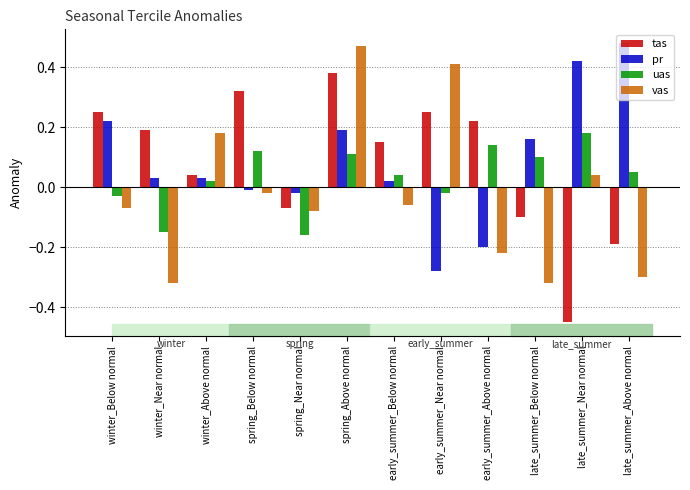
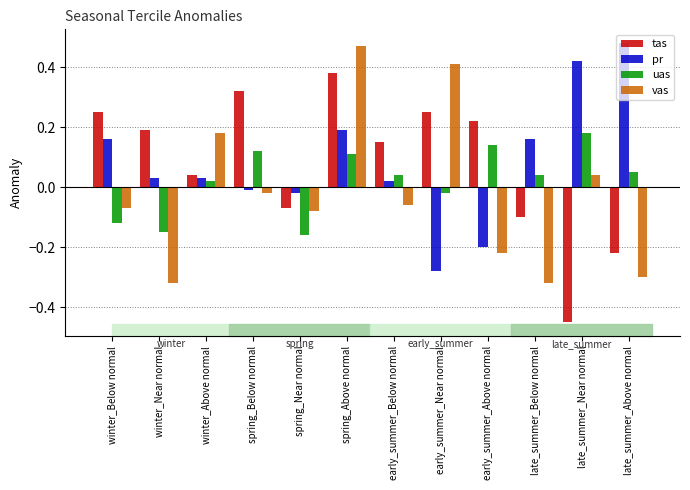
  {
    "tas": {
      "winter_Below normal": 0.25,
      "winter_Near normal": 0.19,
      "winter_Above normal": 0.04,
      "spring_Below normal": 0.32,
      "spring_Near normal": -0.07,
      "spring_Above normal": 0.38,
      "early_summer_Below normal": 0.15,
      "early_summer_Near normal": 0.25,
      "early_summer_Above normal": 0.22,
      "late_summer_Below normal": -0.10,
      "late_summer_Near normal": -0.45,
-     "late_summer_Above normal": -0.19
+     "late_summer_Above normal": -0.22
    },
    "pr": {
-     "winter_Below normal": 0.22,
+     "winter_Below normal": 0.16,
      "winter_Near normal": 0.03,
      "winter_Above normal": 0.03,
      "spring_Below normal": -0.01,
      "spring_Near normal": -0.02,
      "spring_Above normal": 0.19,
      "early_summer_Below normal": 0.02,
      "early_summer_Near normal": -0.28,
      "early_summer_Above normal": -0.20,
      "late_summer_Below normal": 0.16,
      "late_summer_Near normal": 0.42
    },
    "uas": {
-     "winter_Below normal": -0.03,
+     "winter_Below normal": -0.12,
      "winter_Near normal": -0.15,
      "winter_Above normal": 0.02,
      "spring_Below normal": 0.12,
      "spring_Near normal": -0.16,
      "spring_Above normal": 0.11,
      "early_summer_Below normal": 0.04,
      "early_summer_Near normal": -0.02,
      "early_summer_Above normal": 0.14,
-     "late_summer_Below normal": 0.10,
+     "late_summer_Below normal": 0.04,
      "late_summer_Near normal": 0.18,
      "late_summer_Above normal": 0.05
    },
    "vas": {
      "winter_Below normal": -0.07,
      "winter_Near normal": -0.32,
      "winter_Above normal": 0.18,
      "spring_Below normal": -0.02,
      "spring_Near normal": -0.08,
      "spring_Above normal": 0.47,
      "early_summer_Below normal": -0.06,
      "early_summer_Near normal": 0.41,
      "early_summer_Above normal": -0.22,
      "late_summer_Below normal": -0.32,
      "late_summer_Near normal": 0.04,
      "late_summer_Above normal": -0.30
    }
  }
